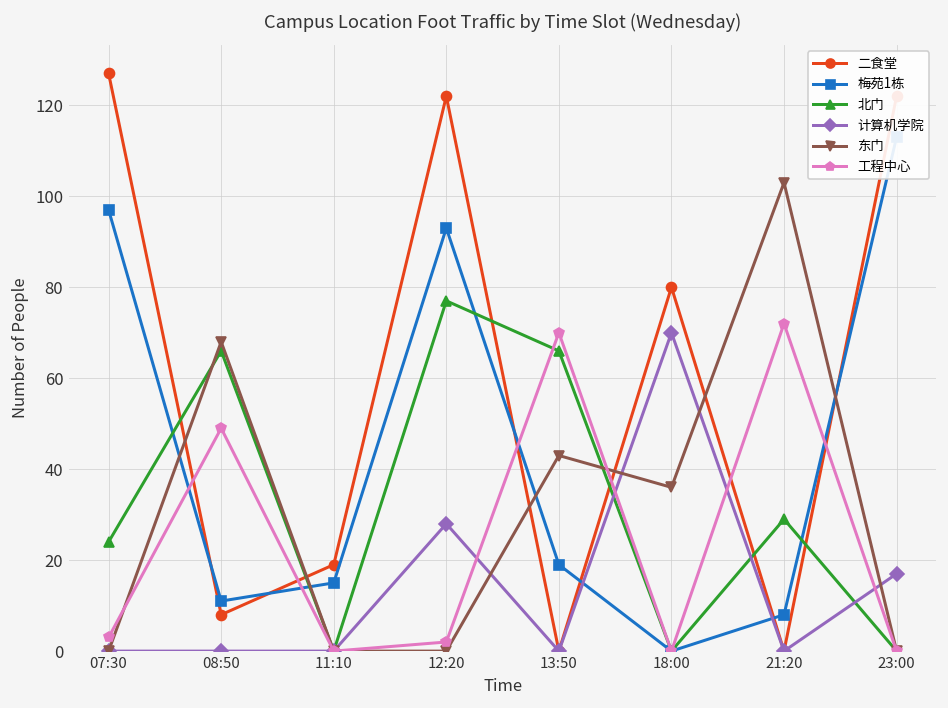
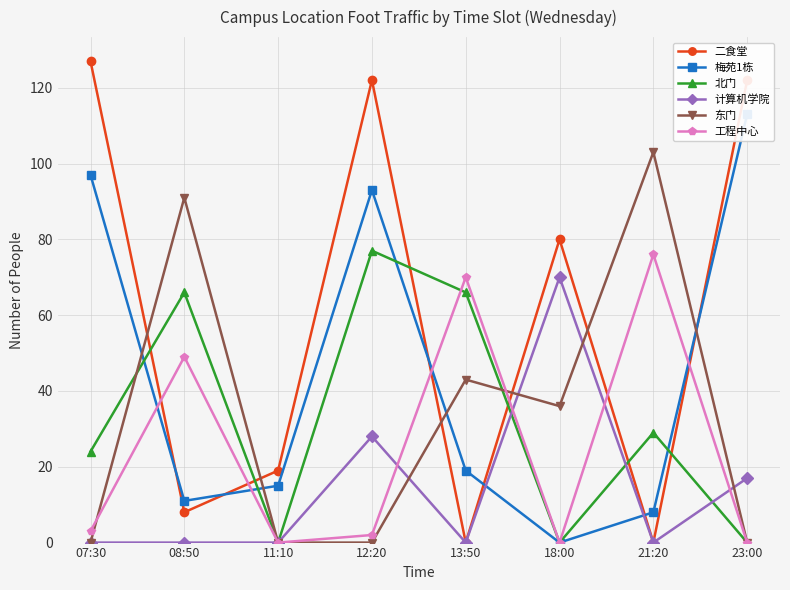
  {
    "二食堂": {
      "07:30": 127,
      "08:50": 8,
      "11:10": 19,
      "12:20": 122,
      "18:00": 80
    },
    "梅苑1栋": {
      "07:30": 97,
      "08:50": 11,
      "11:10": 15,
      "12:20": 93,
      "13:50": 19,
      "21:20": 8
    },
    "北门": {
      "07:30": 24,
      "08:50": 66,
      "12:20": 77,
      "13:50": 66,
      "21:20": 29
    },
    "计算机学院": {
      "08:50": 0,
      "12:20": 28,
      "18:00": 70,
      "23:00": 17
    },
    "东门": {
-     "08:50": 68,
+     "08:50": 91,
      "12:20": 0,
      "13:50": 43,
      "18:00": 36,
      "21:20": 103
    },
    "工程中心": {
      "07:30": 3,
      "08:50": 49,
      "12:20": 2,
      "13:50": 70,
-     "21:20": 72
+     "21:20": 76
    }
  }
